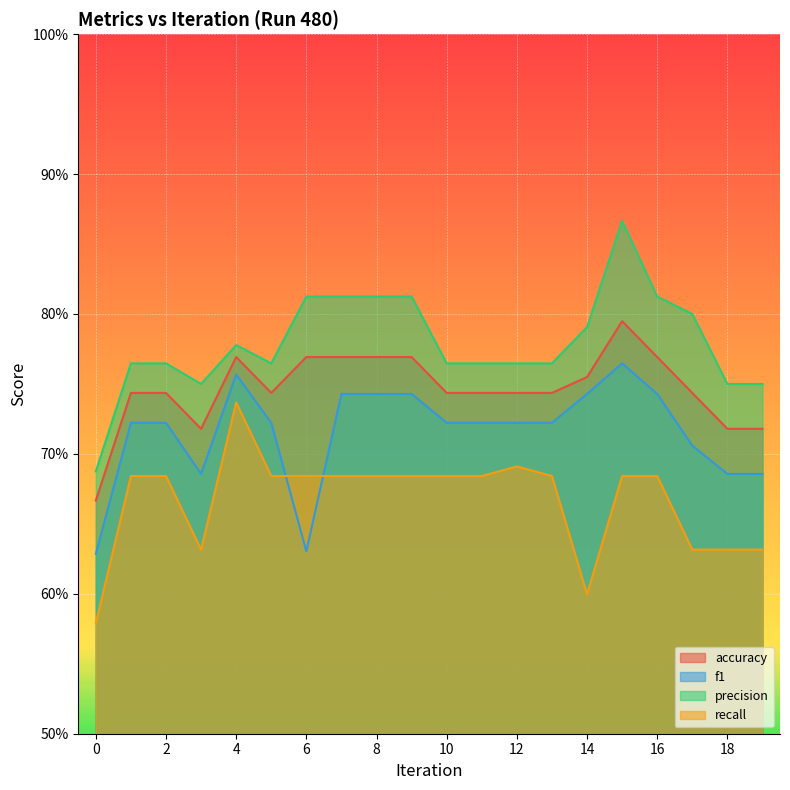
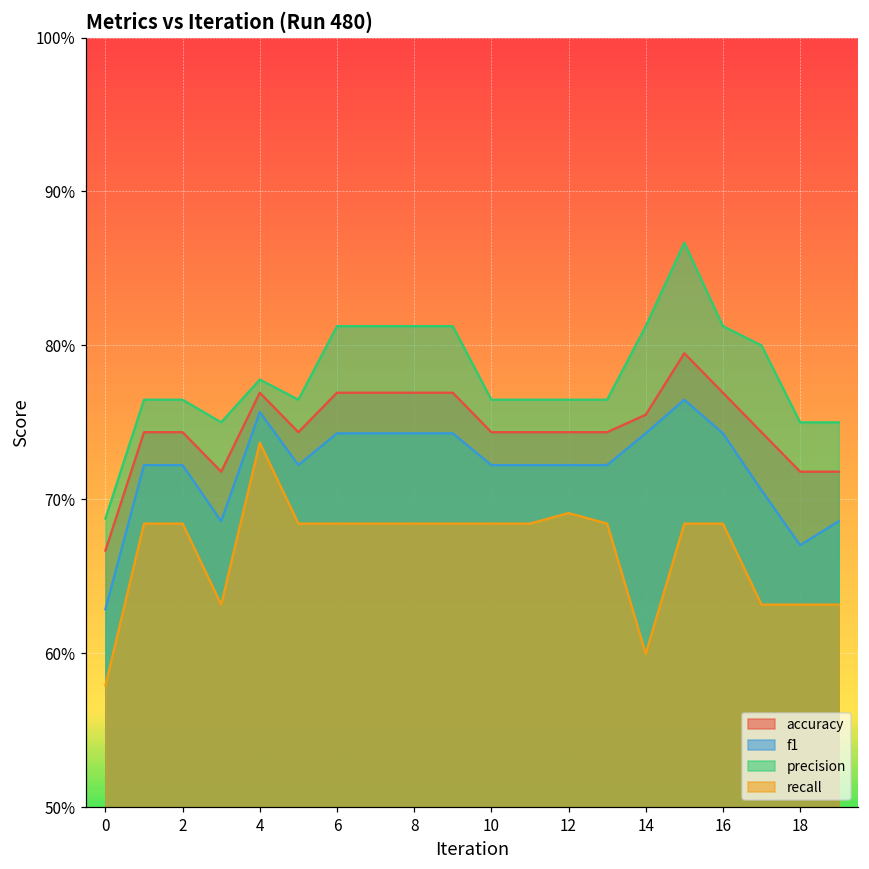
  {
    "accuracy": {
      "0": "66.7%",
      "2": "74.4%",
      "4": "76.9%",
      "6": "76.9%",
      "8": "76.9%",
      "10": "74.4%",
      "12": "74.4%",
      "14": "75.5%",
      "16": "76.9%",
      "18": "71.8%"
    },
    "f1": {
      "0": "62.9%",
      "2": "72.2%",
      "4": "75.7%",
-     "6": "63.0%",
+     "6": "74.3%",
      "8": "74.3%",
      "10": "72.2%",
      "12": "72.2%",
      "14": "74.3%",
      "16": "74.3%",
-     "18": "68.6%"
+     "18": "67.0%"
    },
    "precision": {
      "0": "68.8%",
      "2": "76.5%",
      "4": "77.8%",
      "6": "81.3%",
      "8": "81.3%",
      "10": "76.5%",
      "12": "76.5%",
-     "14": "79.1%",
+     "14": "81.3%",
      "16": "81.3%",
      "18": "75.0%"
    },
    "recall": {
      "0": "57.9%",
      "2": "68.4%",
      "4": "73.7%",
      "6": "68.4%",
      "8": "68.4%",
      "10": "68.4%",
      "12": "69.1%",
      "14": "60.0%",
      "16": "68.4%",
      "18": "63.2%"
    }
  }
